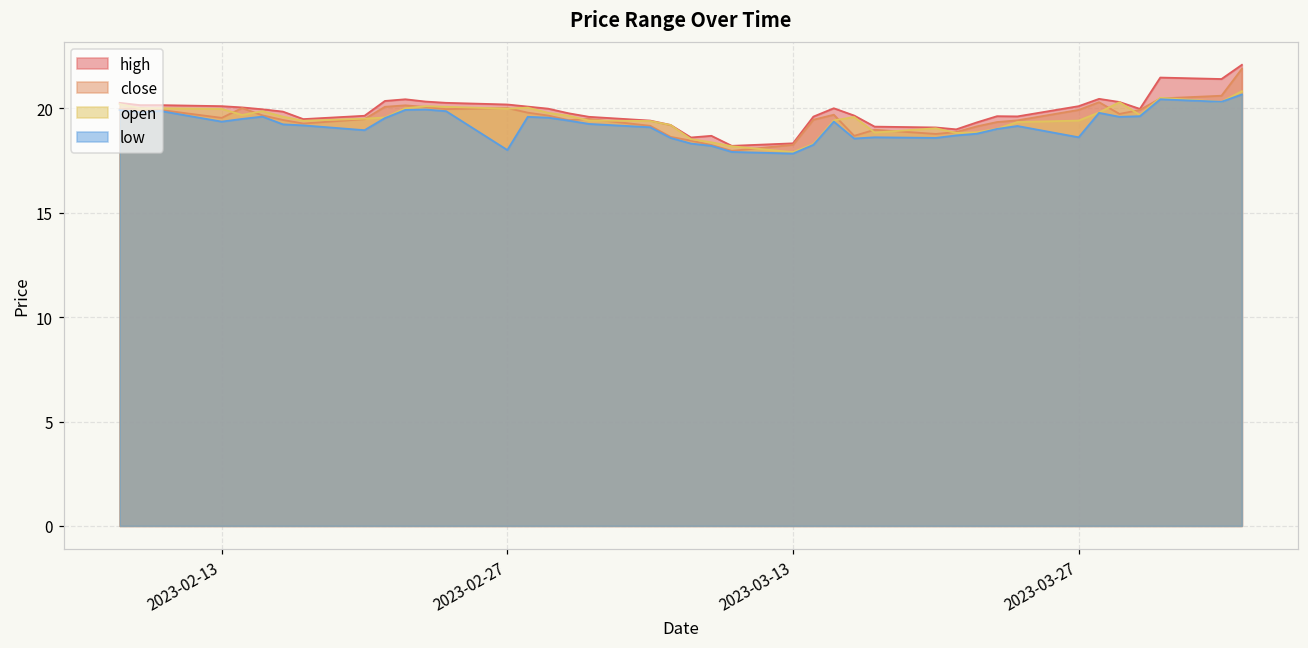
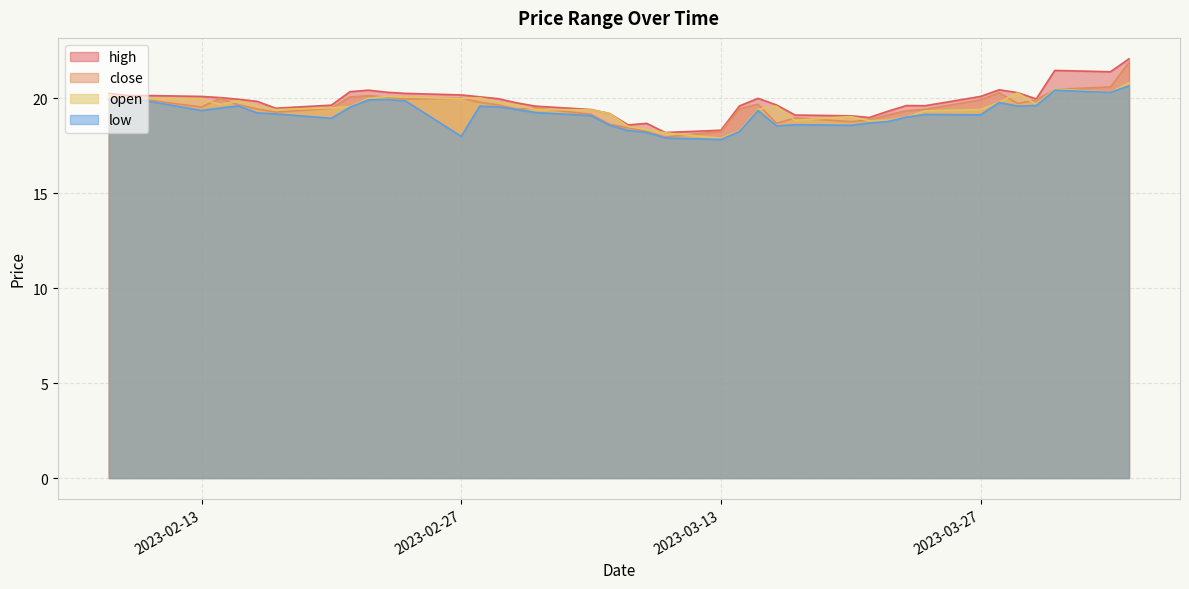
  {
    "low": {
      "2023-02-13": 19.4,
      "2023-02-27": 18.0,
-     "2023-03-27": 18.6
+     "2023-03-27": 19.1
    }
  }
